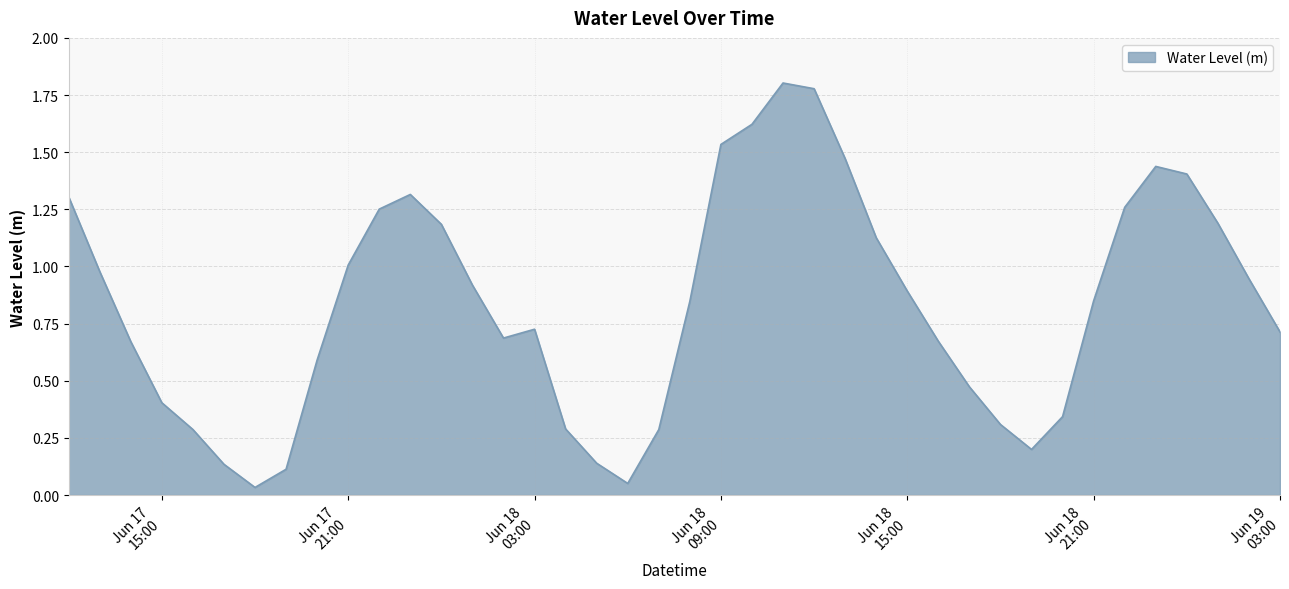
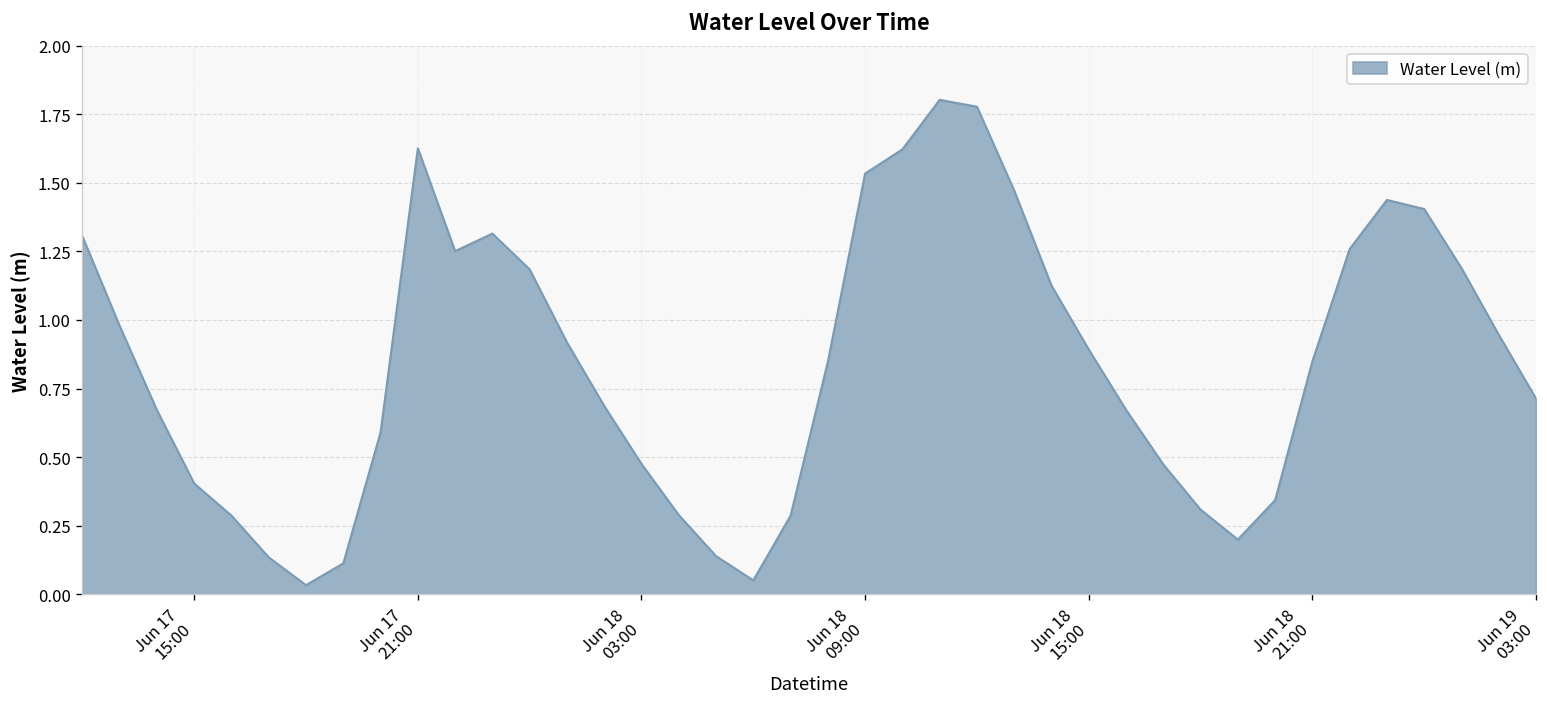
  {
    "Jun 17 15:00": 0.40,
-   "Jun 17 21:00": 1.01,
-   "Jun 18 03:00": 0.73,
+   "Jun 17 21:00": 1.63,
+   "Jun 18 03:00": 0.48,
    "Jun 18 09:00": 1.53,
    "Jun 18 15:00": 0.89,
    "Jun 18 21:00": 0.85,
    "Jun 19 03:00": 0.71
  }
